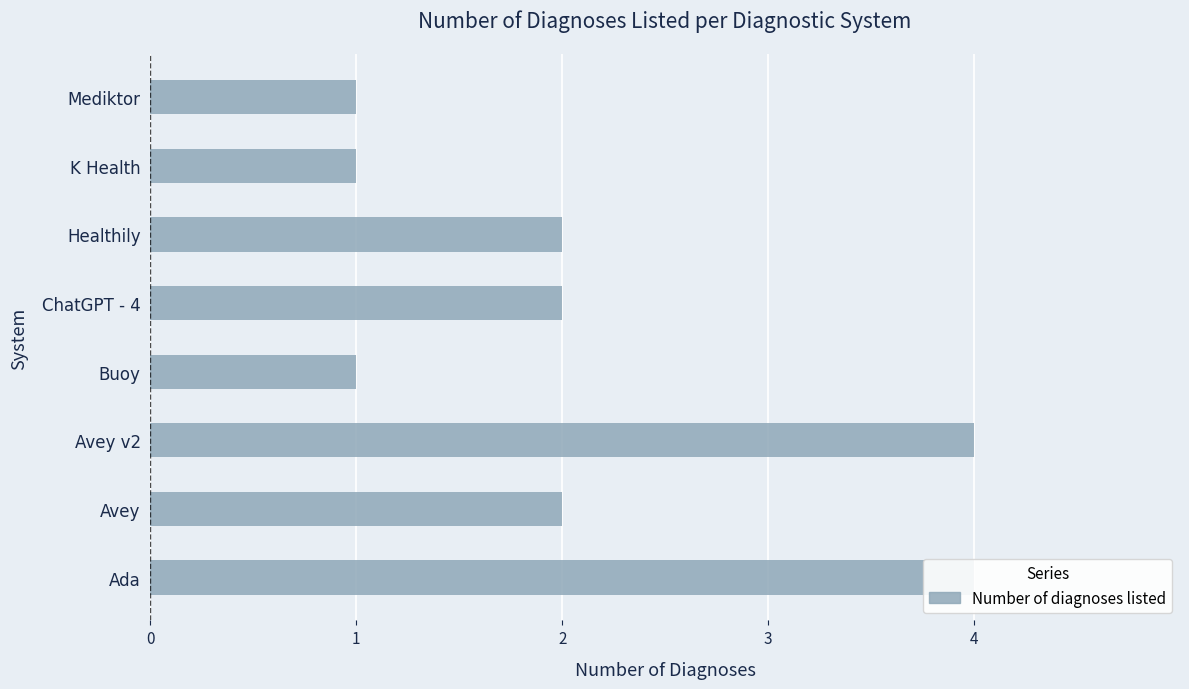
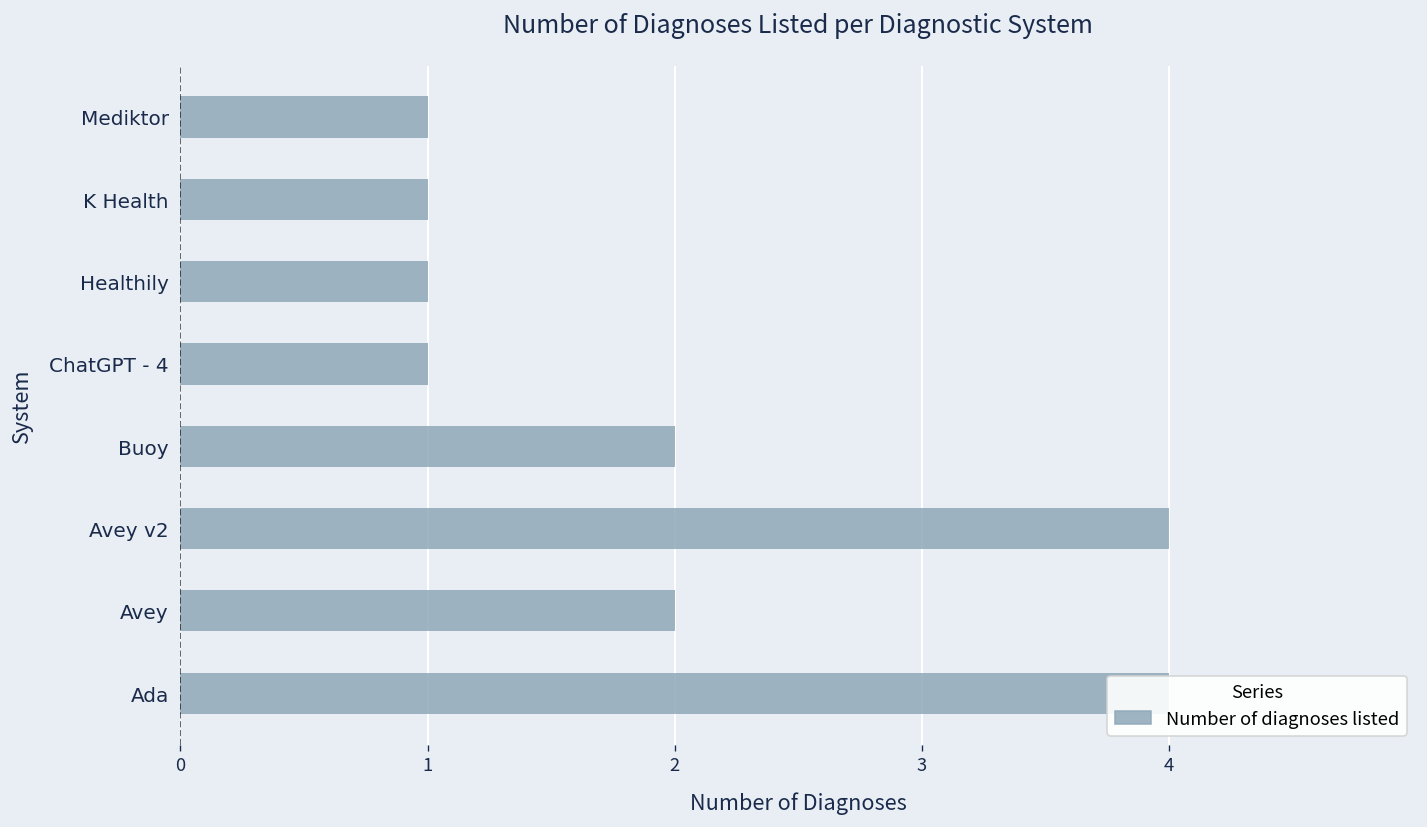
  {
    "Mediktor": 1,
    "K Health": 1,
-   "Healthily": 2,
-   "ChatGPT - 4": 2,
-   "Buoy": 1,
+   "Healthily": 1,
+   "ChatGPT - 4": 1,
+   "Buoy": 2,
    "Avey v2": 4,
    "Avey": 2
  }
